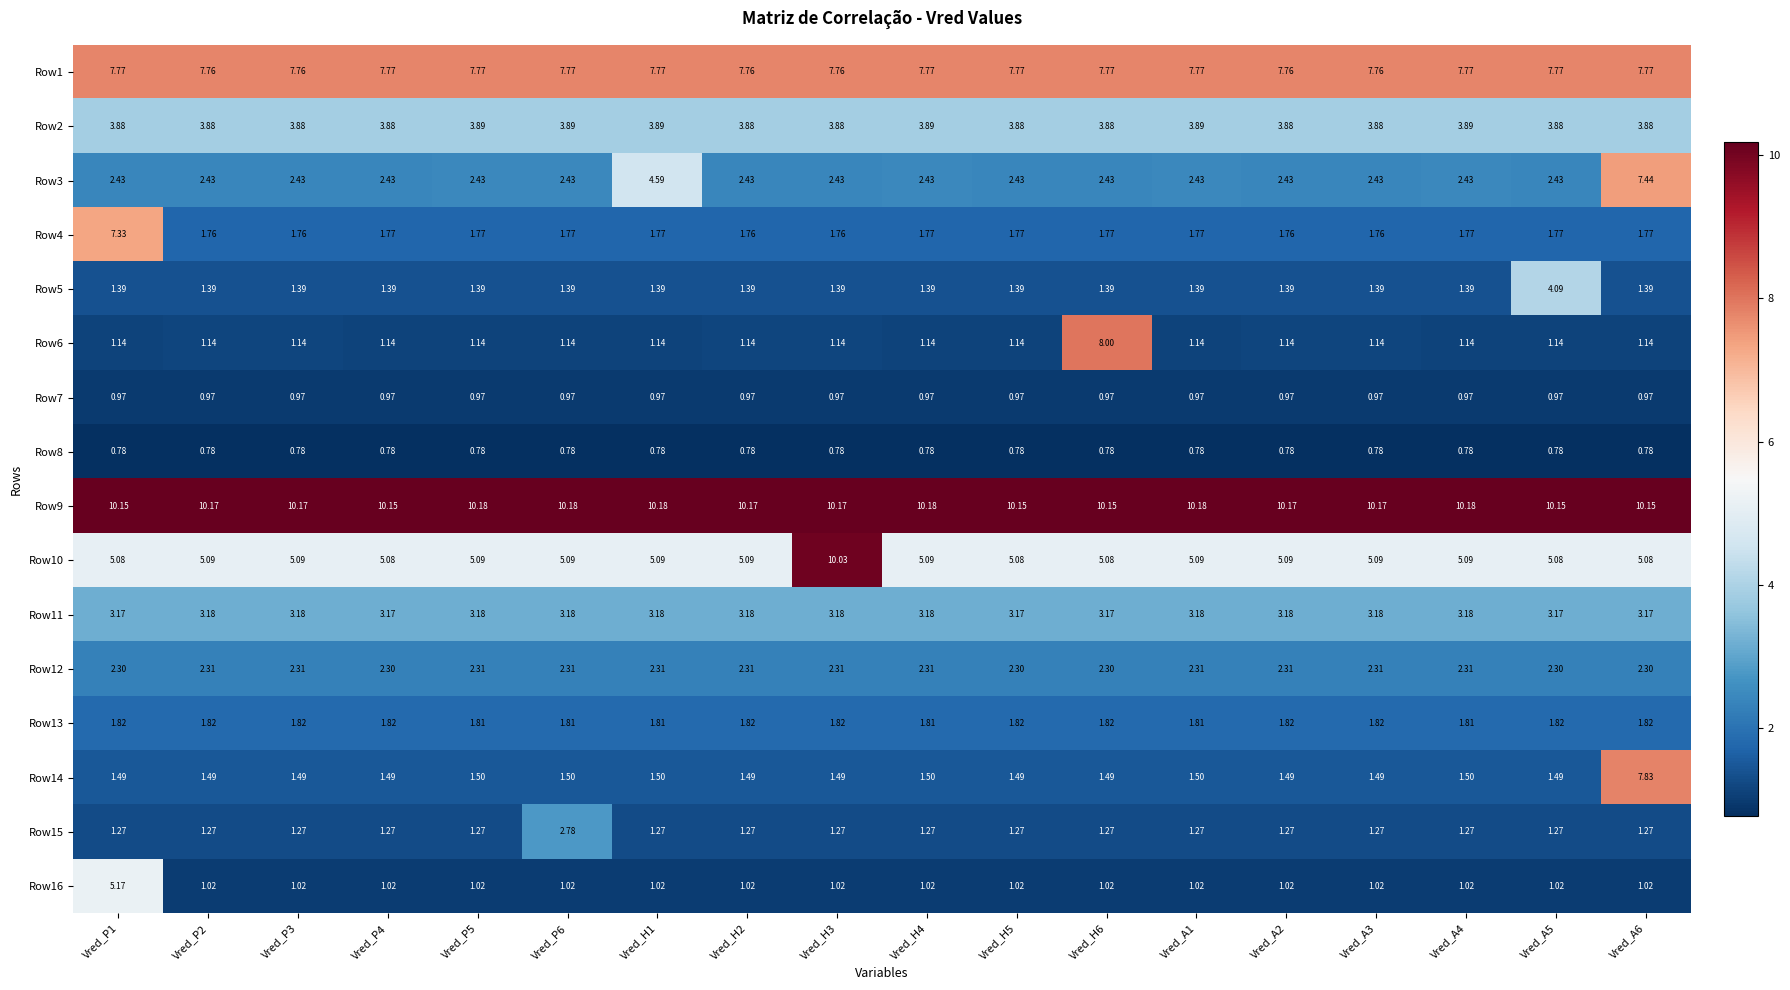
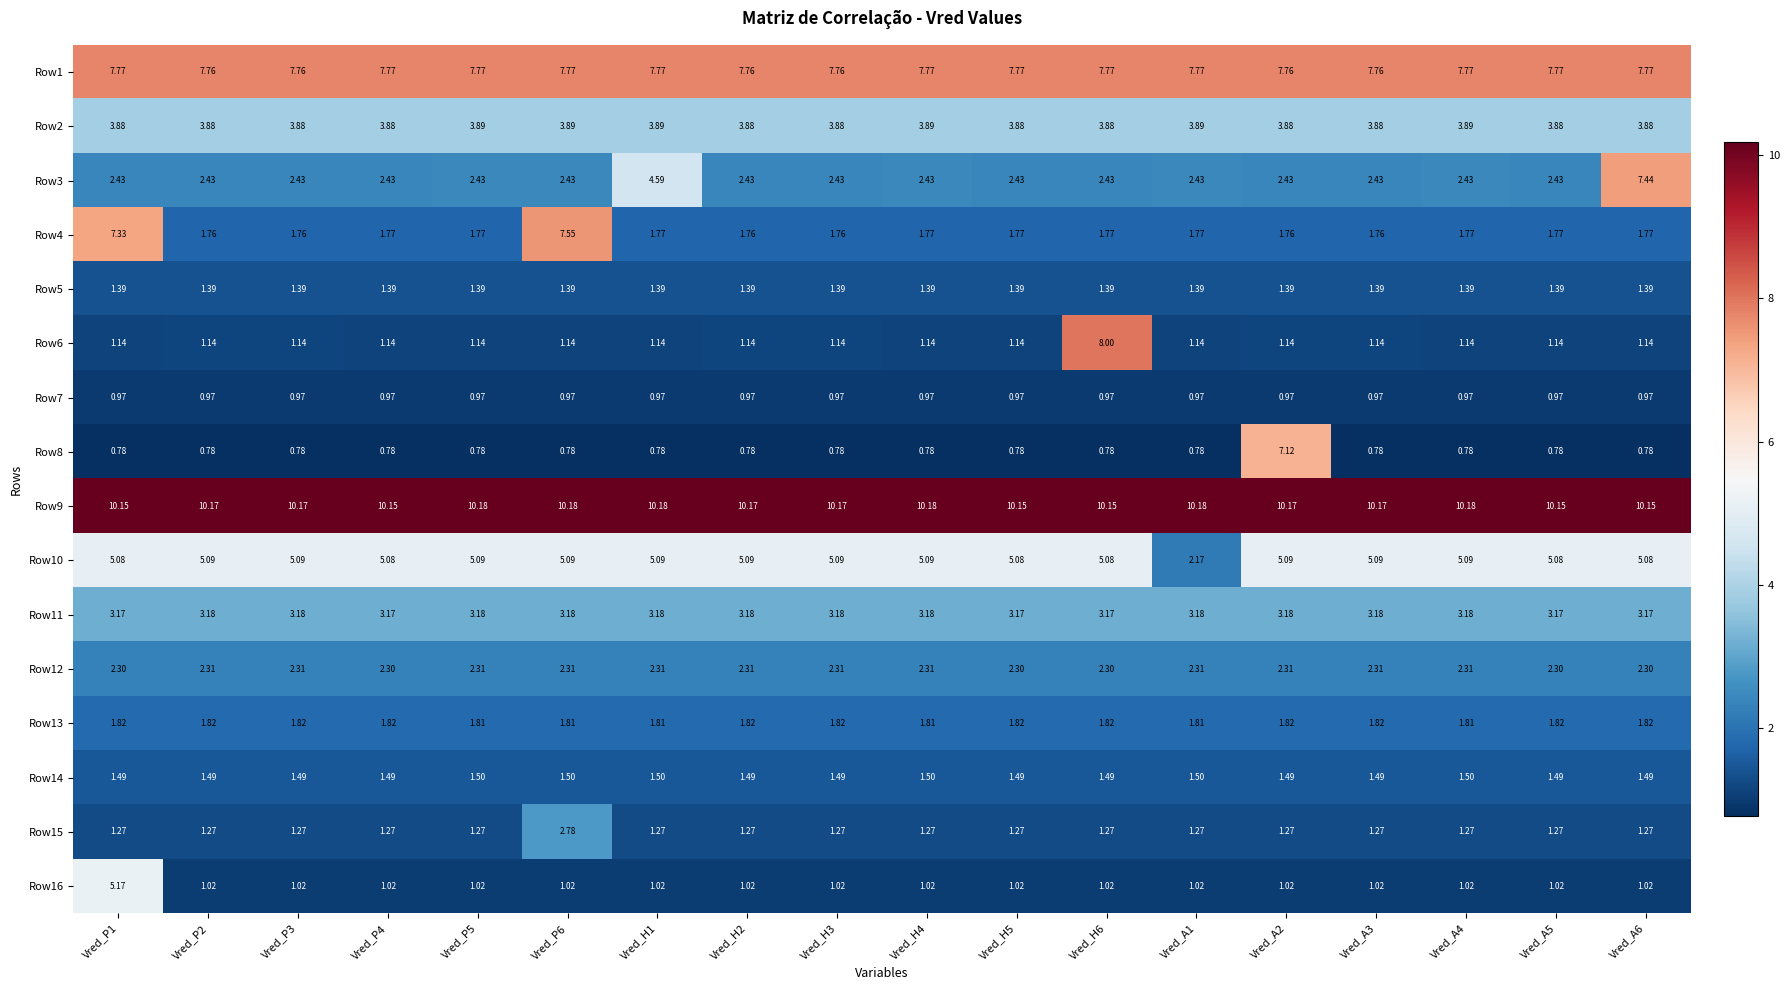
  {
    "Row4": {
      "Vred_P1": 7.33,
      "Vred_P2": 1.76,
      "Vred_P3": 1.76,
      "Vred_P4": 1.77,
      "Vred_P5": 1.77,
-     "Vred_P6": 1.77,
+     "Vred_P6": 7.55,
      "Vred_H1": 1.77,
      "Vred_H2": 1.76,
      "Vred_H3": 1.76,
      "Vred_H4": 1.77,
      "Vred_H5": 1.77,
      "Vred_H6": 1.77,
      "Vred_A1": 1.77,
      "Vred_A2": 1.76,
      "Vred_A3": 1.76,
      "Vred_A4": 1.77,
      "Vred_A5": 1.77,
      "Vred_A6": 1.77
    },
    "Row5": {
      "Vred_P1": 1.39,
      "Vred_P2": 1.39,
      "Vred_P3": 1.39,
      "Vred_P4": 1.39,
      "Vred_P5": 1.39,
      "Vred_P6": 1.39,
      "Vred_H1": 1.39,
      "Vred_H2": 1.39,
      "Vred_H3": 1.39,
      "Vred_H4": 1.39,
      "Vred_H5": 1.39,
      "Vred_H6": 1.39,
      "Vred_A1": 1.39,
      "Vred_A2": 1.39,
      "Vred_A3": 1.39,
      "Vred_A4": 1.39,
-     "Vred_A5": 4.09,
+     "Vred_A5": 1.39,
      "Vred_A6": 1.39
    },
    "Row8": {
      "Vred_P1": 0.78,
      "Vred_P2": 0.78,
      "Vred_P3": 0.78,
      "Vred_P4": 0.78,
      "Vred_P5": 0.78,
      "Vred_P6": 0.78,
      "Vred_H1": 0.78,
      "Vred_H2": 0.78,
      "Vred_H3": 0.78,
      "Vred_H4": 0.78,
      "Vred_H5": 0.78,
      "Vred_H6": 0.78,
      "Vred_A1": 0.78,
-     "Vred_A2": 0.78,
+     "Vred_A2": 7.12,
      "Vred_A3": 0.78,
      "Vred_A4": 0.78,
      "Vred_A5": 0.78,
      "Vred_A6": 0.78
    },
    "Row10": {
      "Vred_P1": 5.08,
      "Vred_P2": 5.09,
      "Vred_P3": 5.09,
      "Vred_P4": 5.08,
      "Vred_P5": 5.09,
      "Vred_P6": 5.09,
      "Vred_H1": 5.09,
      "Vred_H2": 5.09,
-     "Vred_H3": 10.03,
+     "Vred_H3": 5.09,
      "Vred_H4": 5.09,
      "Vred_H5": 5.08,
      "Vred_H6": 5.08,
-     "Vred_A1": 5.09,
+     "Vred_A1": 2.17,
      "Vred_A2": 5.09,
      "Vred_A3": 5.09,
      "Vred_A4": 5.09,
      "Vred_A5": 5.08,
      "Vred_A6": 5.08
    },
    "Row14": {
      "Vred_P1": 1.49,
      "Vred_P2": 1.49,
      "Vred_P3": 1.49,
      "Vred_P4": 1.49,
      "Vred_P5": 1.50,
      "Vred_P6": 1.50,
      "Vred_H1": 1.50,
      "Vred_H2": 1.49,
      "Vred_H3": 1.49,
      "Vred_H4": 1.50,
      "Vred_H5": 1.49,
      "Vred_H6": 1.49,
      "Vred_A1": 1.50,
      "Vred_A2": 1.49,
      "Vred_A3": 1.49,
      "Vred_A4": 1.50,
      "Vred_A5": 1.49,
-     "Vred_A6": 7.83
+     "Vred_A6": 1.49
    }
  }
